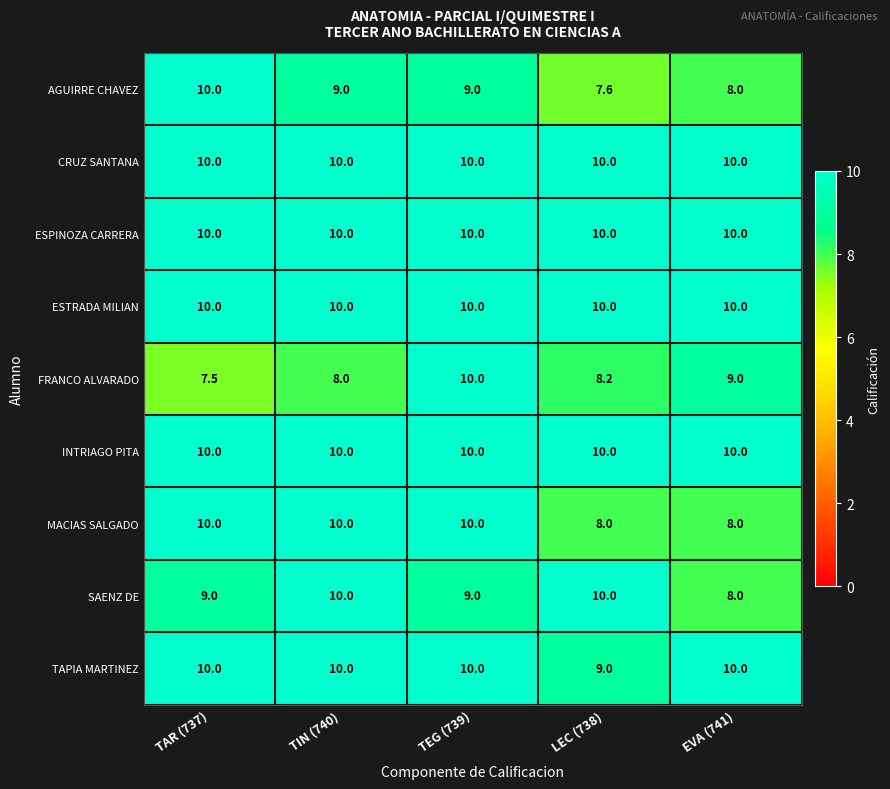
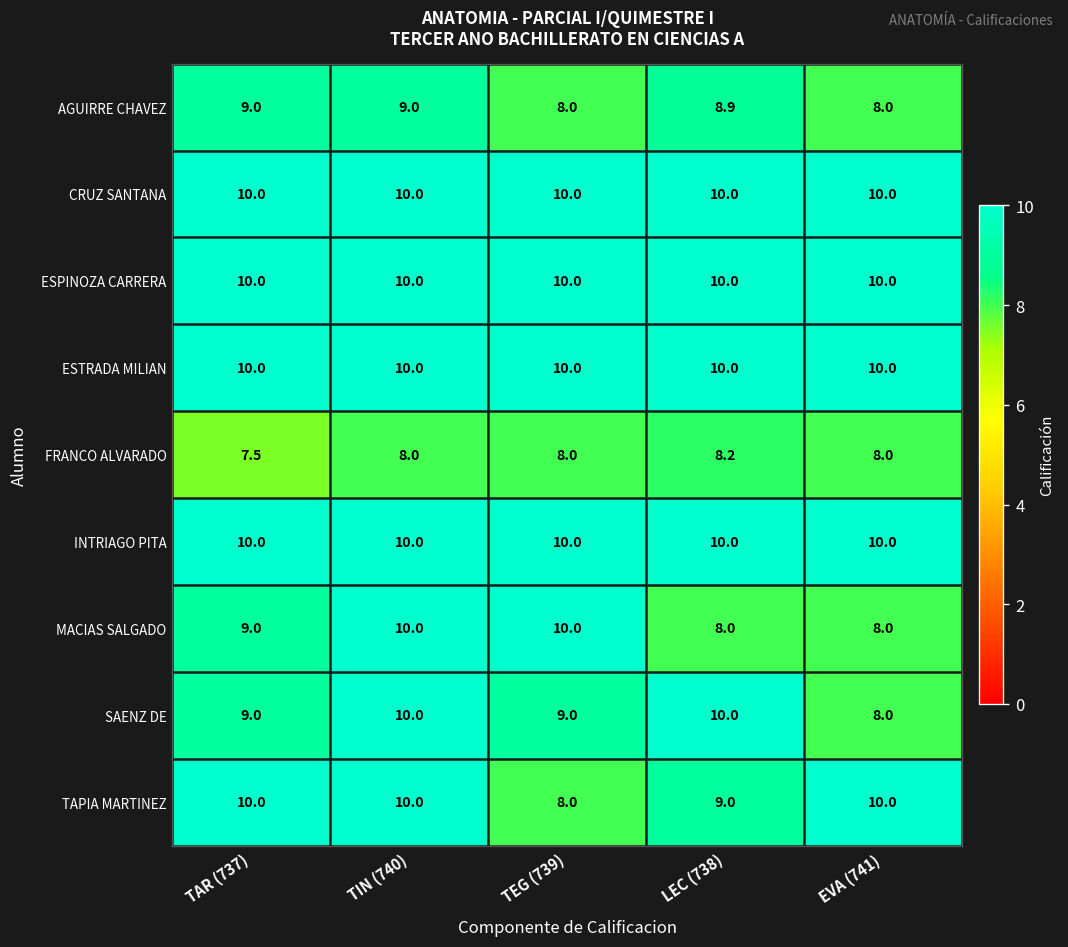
  {
    "AGUIRRE CHAVEZ": {
-     "TAR (737)": 10.0,
+     "TAR (737)": 9.0,
      "TIN (740)": 9.0,
-     "TEG (739)": 9.0,
-     "LEC (738)": 7.6,
+     "TEG (739)": 8.0,
+     "LEC (738)": 8.9,
      "EVA (741)": 8.0
    },
    "CRUZ SANTANA": {
      "TAR (737)": 10.0,
      "TIN (740)": 10.0,
      "TEG (739)": 10.0,
      "LEC (738)": 10.0,
      "EVA (741)": 10.0
    },
    "ESPINOZA CARRERA": {
      "TAR (737)": 10.0,
      "TIN (740)": 10.0,
      "TEG (739)": 10.0,
      "LEC (738)": 10.0,
      "EVA (741)": 10.0
    },
    "ESTRADA MILIAN": {
      "TAR (737)": 10.0,
      "TIN (740)": 10.0,
      "TEG (739)": 10.0,
      "LEC (738)": 10.0,
      "EVA (741)": 10.0
    },
    "FRANCO ALVARADO": {
      "TAR (737)": 7.5,
      "TIN (740)": 8.0,
-     "TEG (739)": 10.0,
+     "TEG (739)": 8.0,
      "LEC (738)": 8.2,
-     "EVA (741)": 9.0
+     "EVA (741)": 8.0
    },
    "INTRIAGO PITA": {
      "TAR (737)": 10.0,
      "TIN (740)": 10.0,
      "TEG (739)": 10.0,
      "LEC (738)": 10.0,
      "EVA (741)": 10.0
    },
    "MACIAS SALGADO": {
-     "TAR (737)": 10.0,
+     "TAR (737)": 9.0,
      "TIN (740)": 10.0,
      "TEG (739)": 10.0,
      "LEC (738)": 8.0,
      "EVA (741)": 8.0
    },
    "SAENZ DE": {
      "TAR (737)": 9.0,
      "TIN (740)": 10.0,
      "TEG (739)": 9.0,
      "LEC (738)": 10.0,
      "EVA (741)": 8.0
    },
    "TAPIA MARTINEZ": {
      "TAR (737)": 10.0,
      "TIN (740)": 10.0,
-     "TEG (739)": 10.0,
+     "TEG (739)": 8.0,
      "LEC (738)": 9.0,
      "EVA (741)": 10.0
    }
  }
